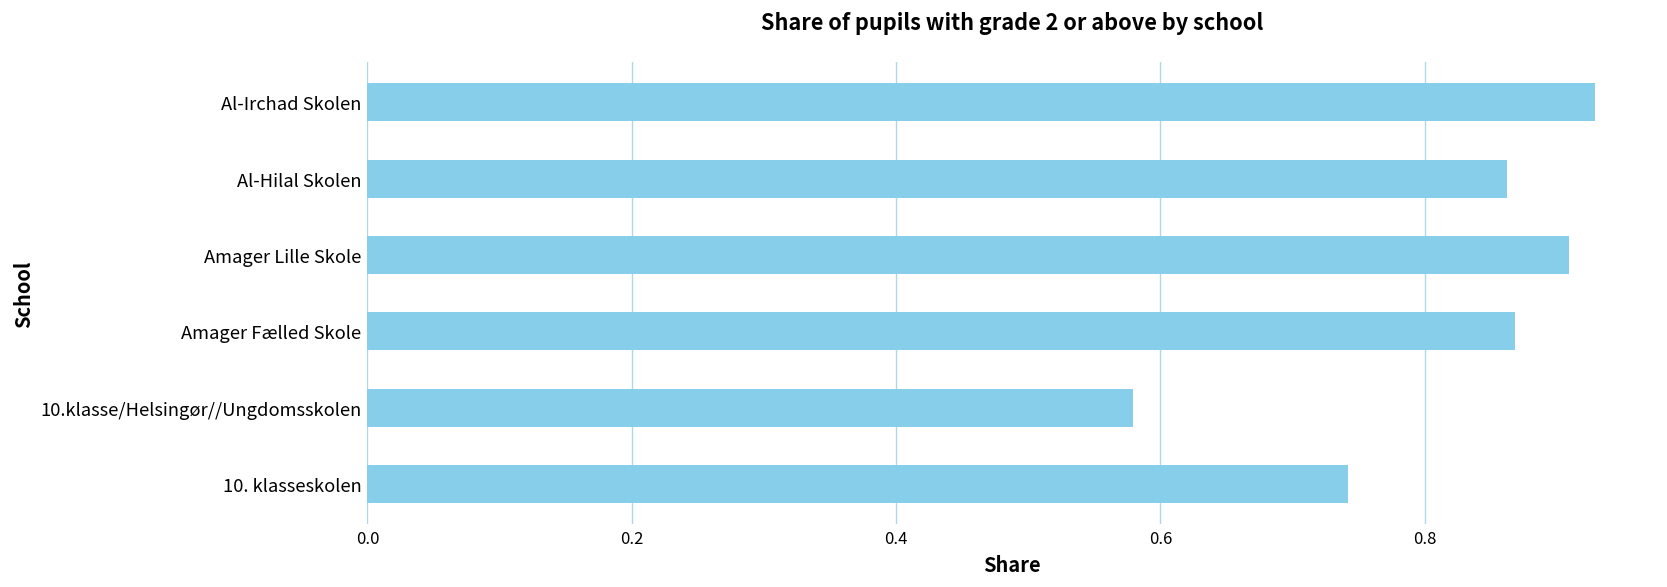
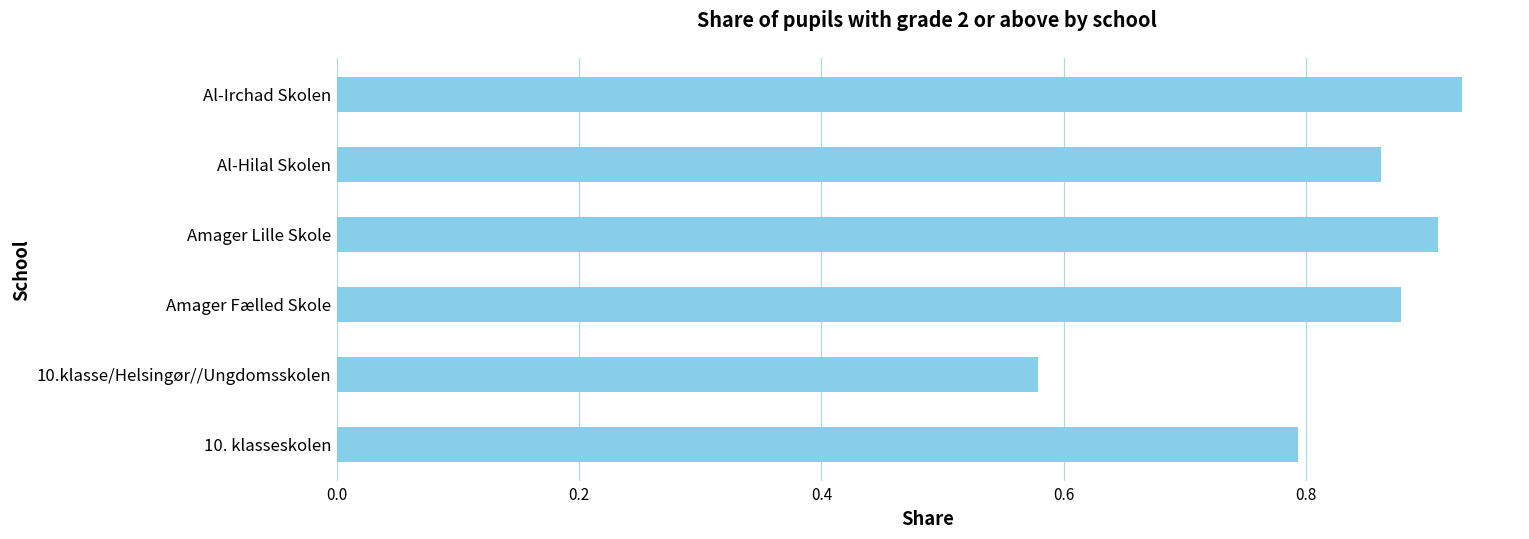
  {
    "Al-Irchad Skolen": 0.929,
    "Al-Hilal Skolen": 0.862,
    "Amager Lille Skole": 0.909,
-   "Amager Fælled Skole": 0.868,
+   "Amager Fælled Skole": 0.879,
    "10.klasse/Helsingør//Ungdomsskolen": 0.579,
-   "10. klasseskolen": 0.742
+   "10. klasseskolen": 0.793
  }
